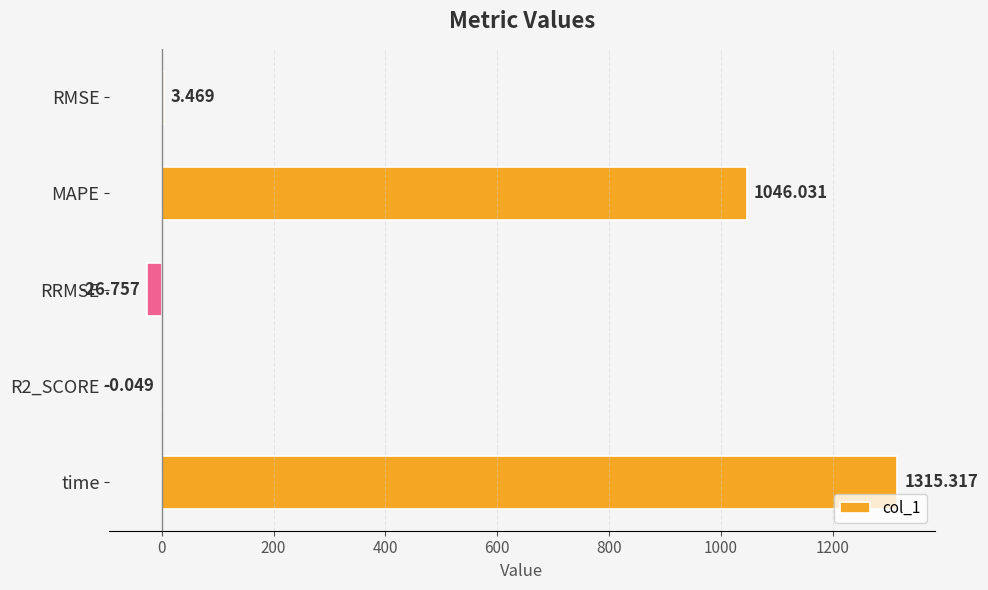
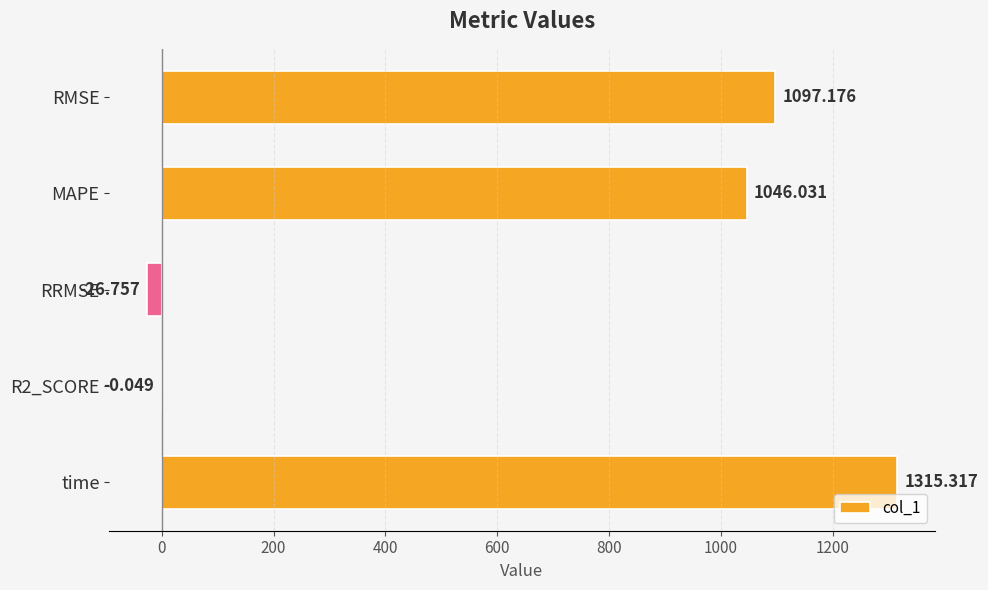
  {
-   "RMSE": 3.469,
+   "RMSE": 1097.176,
    "MAPE": 1046.031,
    "RRMSE": -26.757,
    "R2_SCORE": -0.049,
    "time": 1315.317
  }
